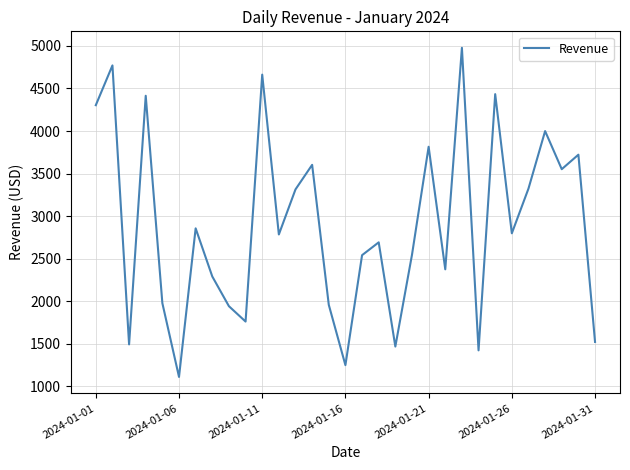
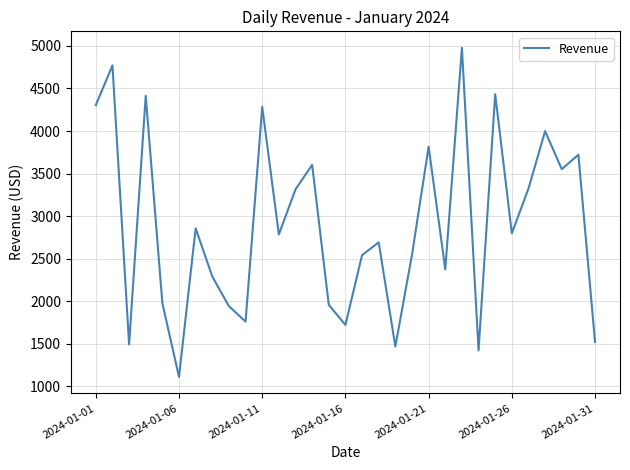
  {
    "2024-01-01": 4300,
    "2024-01-06": 1100,
-   "2024-01-11": 4700,
-   "2024-01-16": 1300,
+   "2024-01-11": 4300,
+   "2024-01-16": 1700,
    "2024-01-21": 3800,
    "2024-01-26": 2800,
    "2024-01-31": 1500
  }
